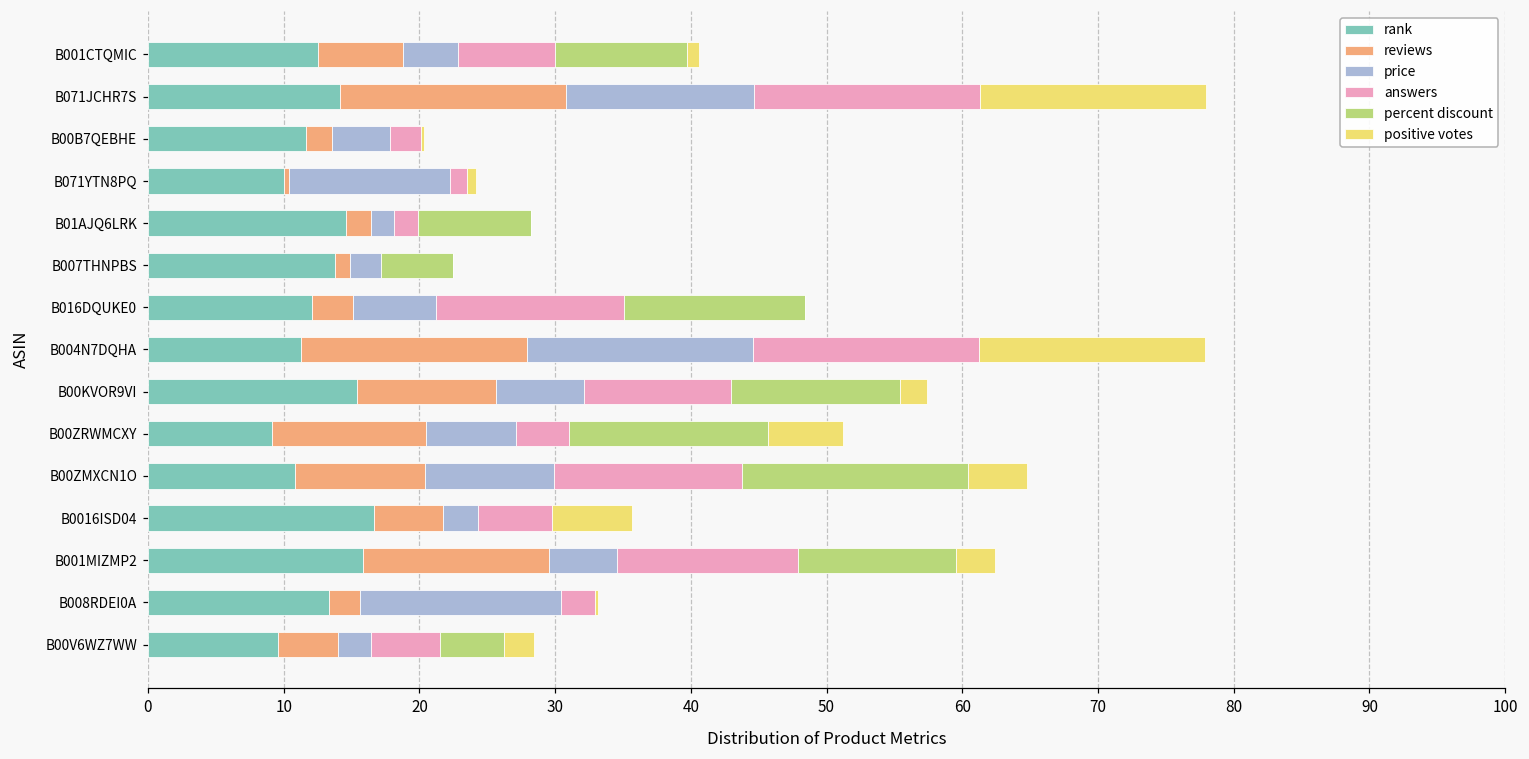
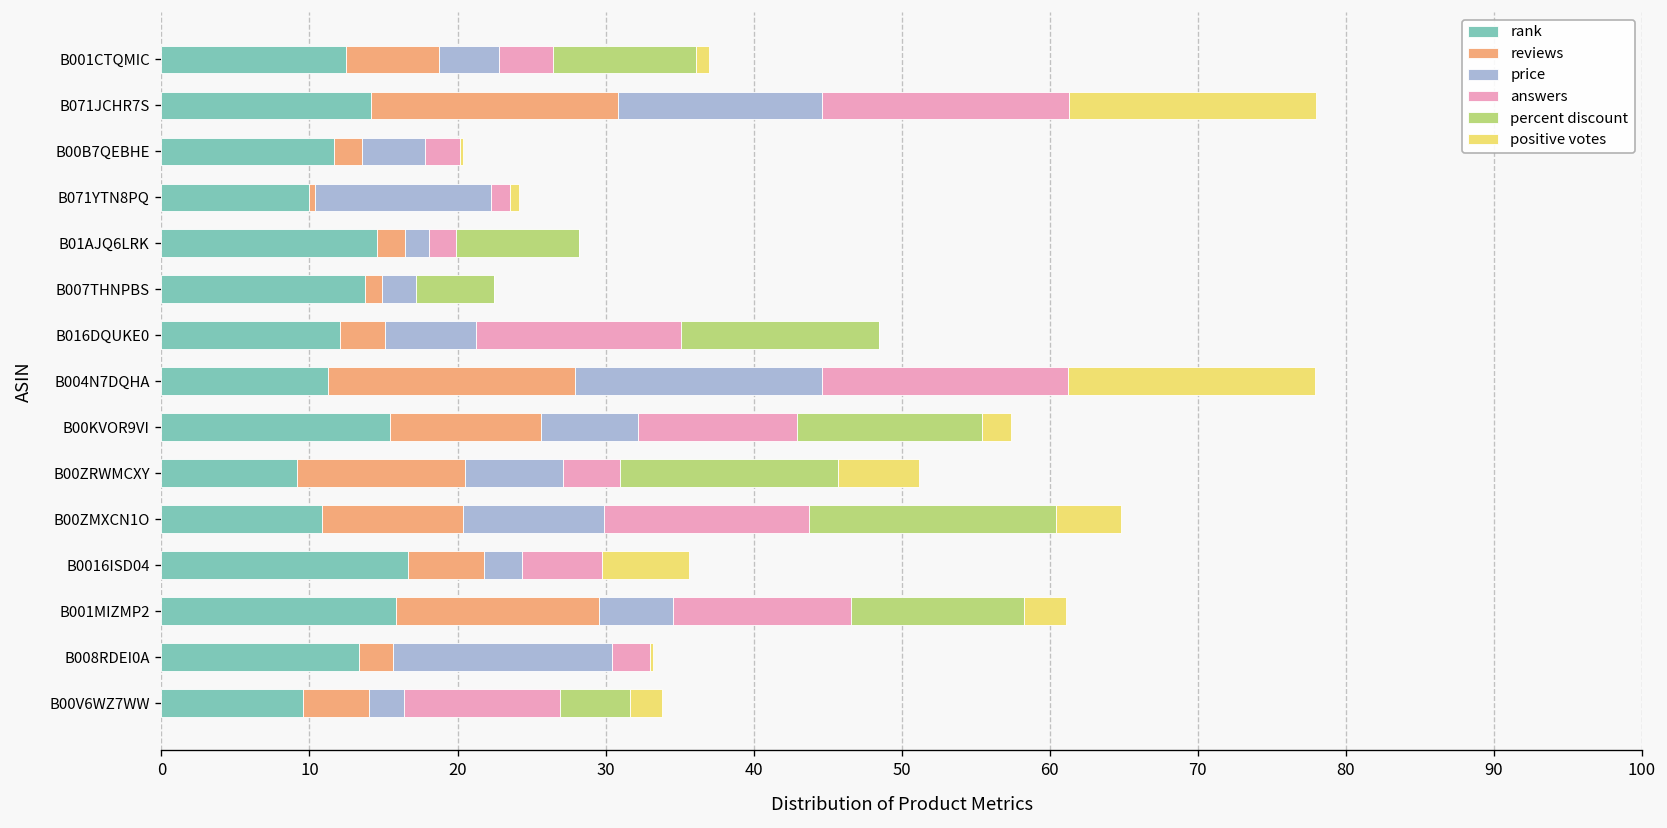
  {
    "answers": {
-     "B001CTQMIC": 7.2,
+     "B001CTQMIC": 3.6,
      "B071JCHR7S": 16.7,
      "B00B7QEBHE": 2.3,
      "B071YTN8PQ": 1.3,
      "B01AJQ6LRK": 1.8,
      "B007THNPBS": 0.0,
      "B016DQUKE0": 13.8,
      "B004N7DQHA": 16.7,
      "B00KVOR9VI": 10.8,
      "B00ZRWMCXY": 3.8,
      "B00ZMXCN1O": 13.8,
      "B0016ISD04": 5.4,
-     "B001MIZMP2": 13.3,
+     "B001MIZMP2": 12.1,
      "B008RDEI0A": 2.6,
-     "B00V6WZ7WW": 5.1
+     "B00V6WZ7WW": 10.5
    }
  }
